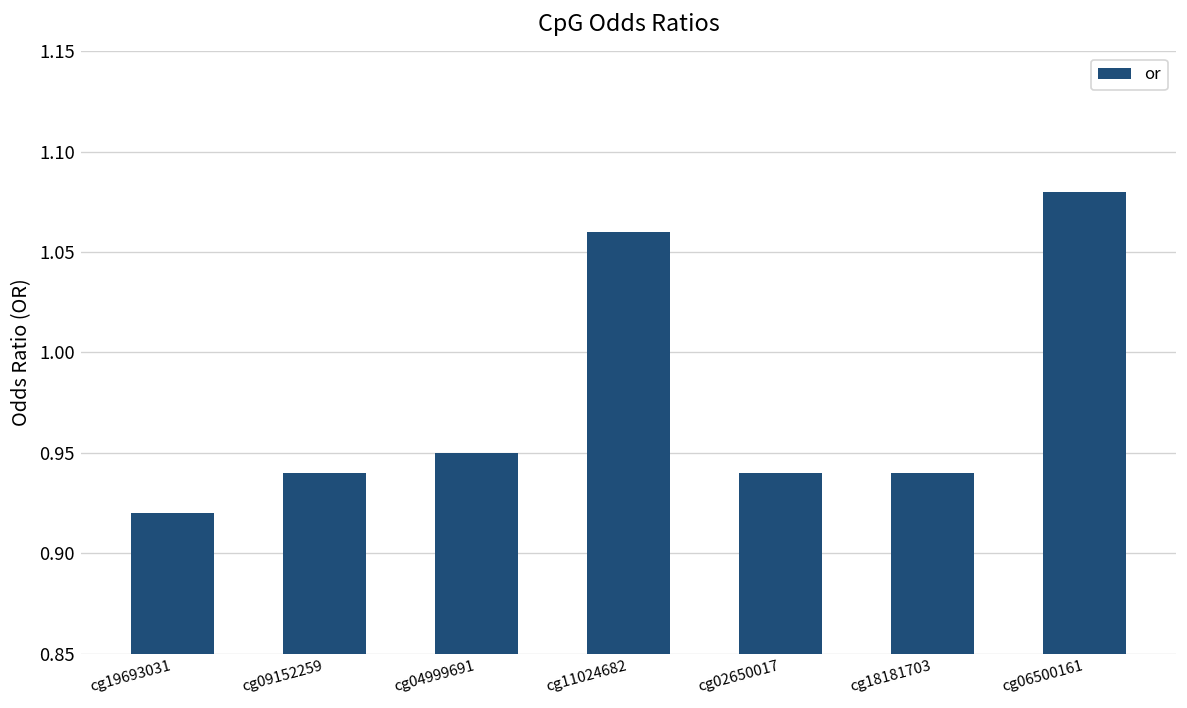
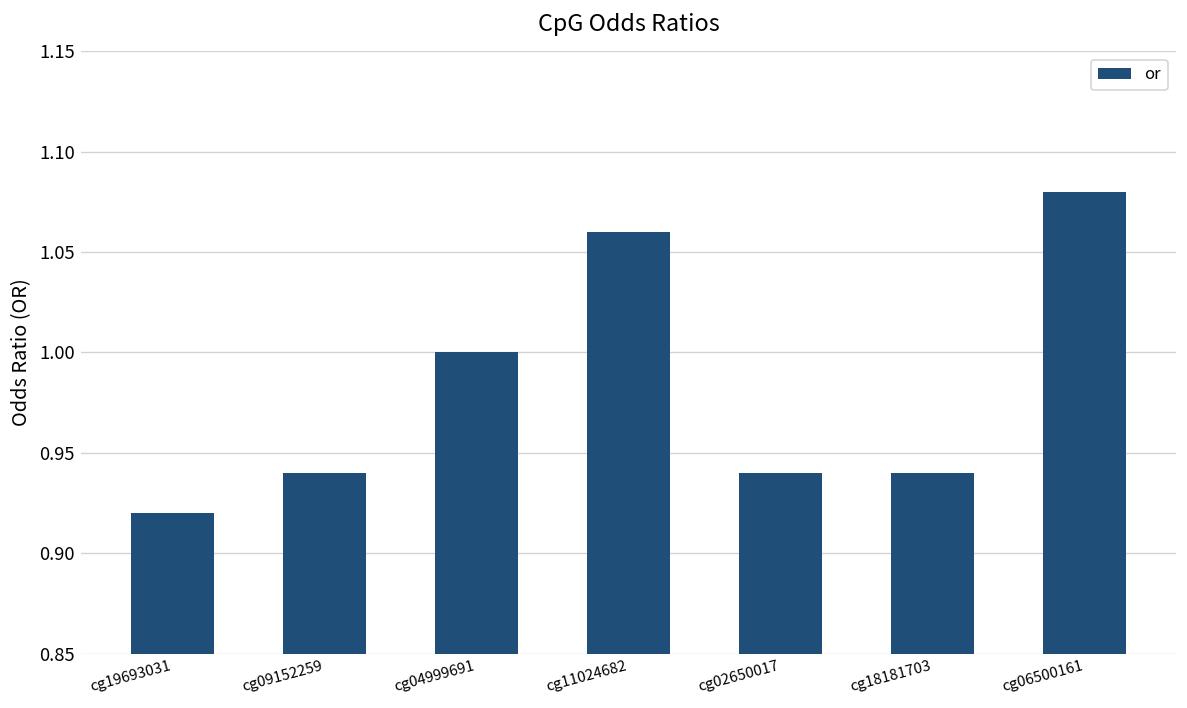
  {
    "cg19693031": 0.92,
    "cg09152259": 0.94,
-   "cg04999691": 0.95,
+   "cg04999691": 1.00,
    "cg11024682": 1.06,
    "cg02650017": 0.94,
    "cg18181703": 0.94,
    "cg06500161": 1.08
  }
